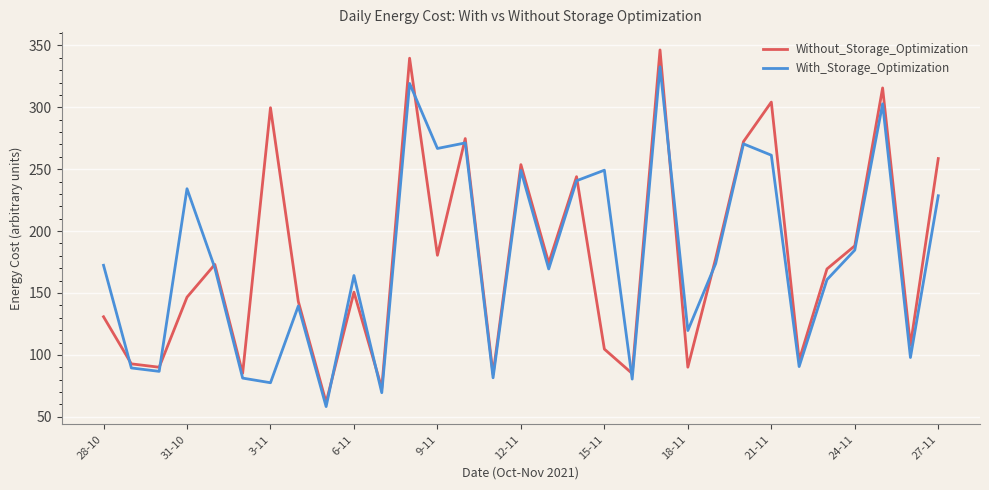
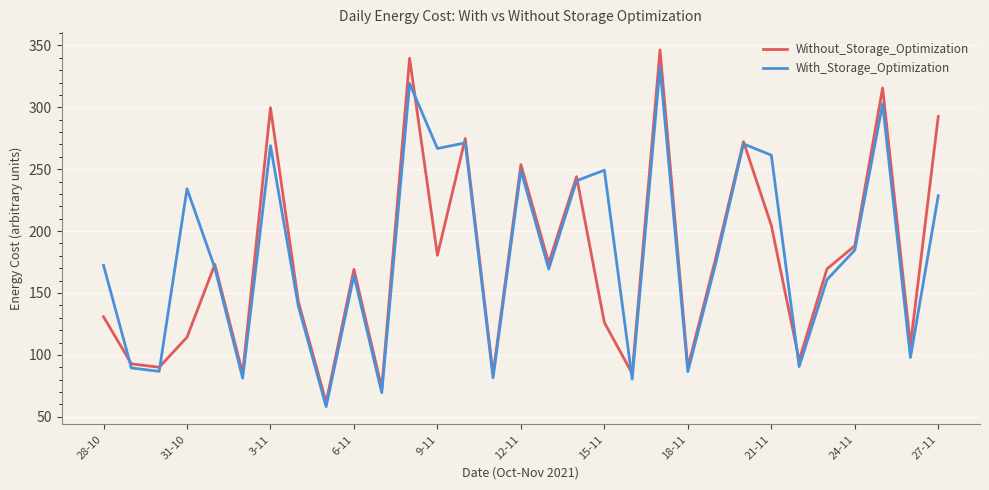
  {
    "Without_Storage_Optimization": {
      "28-10": 131,
-     "31-10": 147,
+     "31-10": 114,
      "3-11": 300,
-     "6-11": 151,
+     "6-11": 169,
      "9-11": 180,
      "12-11": 254,
-     "15-11": 105,
+     "15-11": 126,
      "18-11": 90,
-     "21-11": 304,
+     "21-11": 205,
      "24-11": 188,
-     "27-11": 259
+     "27-11": 293
    },
    "With_Storage_Optimization": {
      "28-10": 172,
      "31-10": 234,
-     "3-11": 77,
+     "3-11": 269,
      "6-11": 164,
      "9-11": 267,
      "12-11": 249,
      "15-11": 249,
-     "18-11": 120,
+     "18-11": 87,
      "21-11": 261,
      "24-11": 185,
      "27-11": 229
    }
  }
